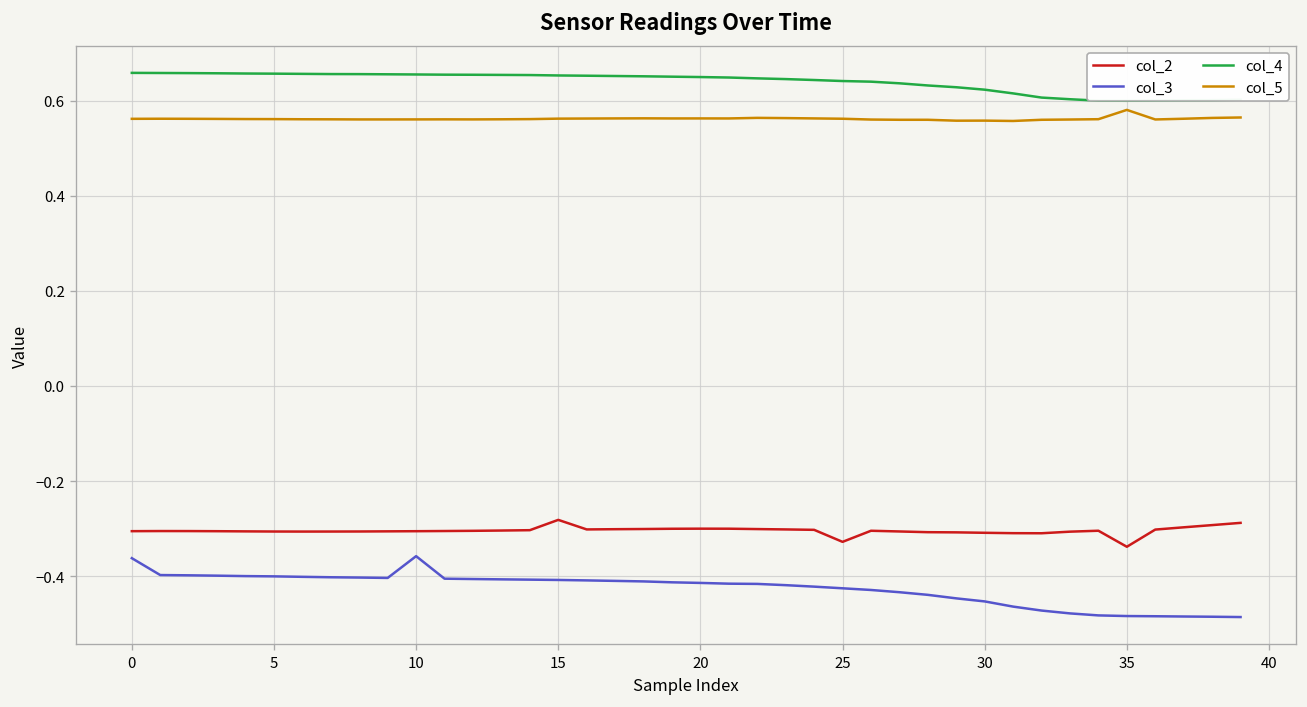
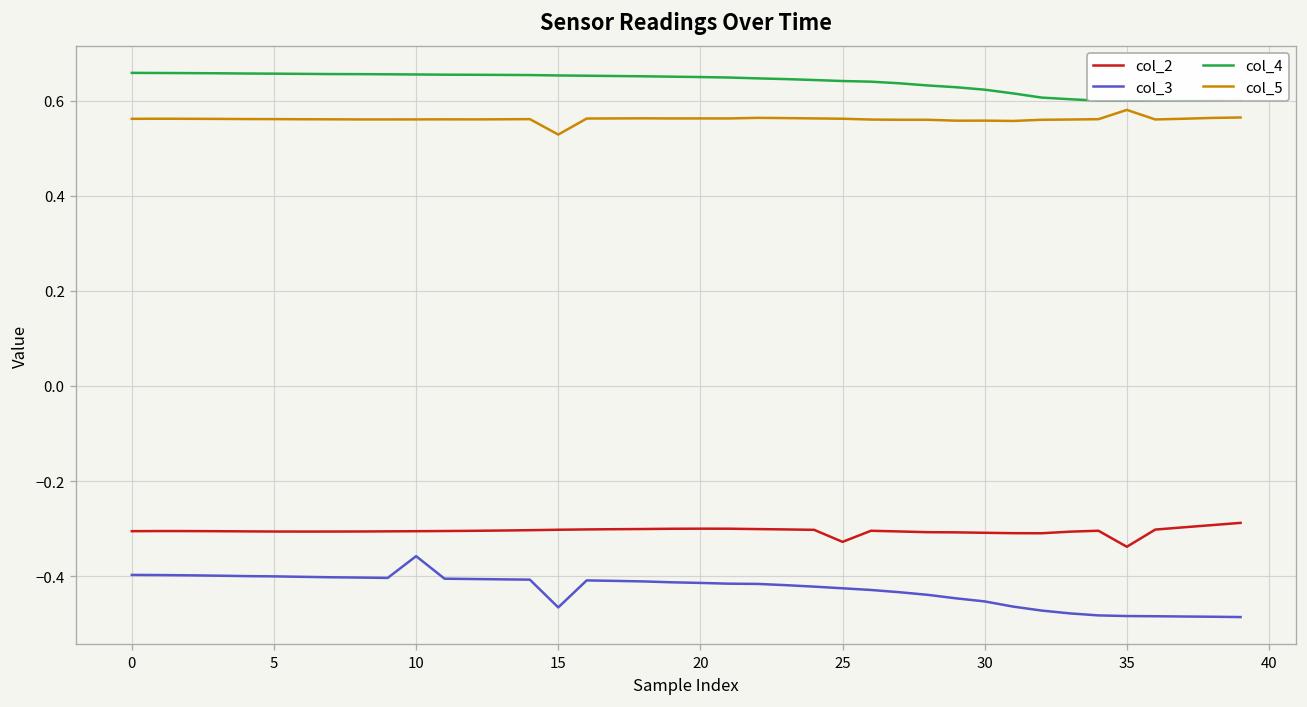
  {
    "col_2": {
      "0": -0.31,
      "5": -0.31,
      "10": -0.31,
-     "15": -0.28,
+     "15": -0.30,
      "20": -0.30,
      "25": -0.33,
      "30": -0.31,
      "35": -0.34
    },
    "col_3": {
-     "0": -0.36,
+     "0": -0.40,
      "5": -0.40,
      "10": -0.36,
-     "15": -0.41,
+     "15": -0.47,
      "20": -0.41,
      "25": -0.43,
      "30": -0.45,
      "35": -0.48
    },
    "col_4": {
      "0": 0.66,
      "5": 0.66,
      "10": 0.65,
      "15": 0.65,
      "20": 0.65,
      "25": 0.64,
      "30": 0.62
    },
    "col_5": {
      "0": 0.56,
      "5": 0.56,
      "10": 0.56,
-     "15": 0.56,
+     "15": 0.53,
      "20": 0.56,
      "25": 0.56,
      "30": 0.56,
      "35": 0.58
    }
  }
